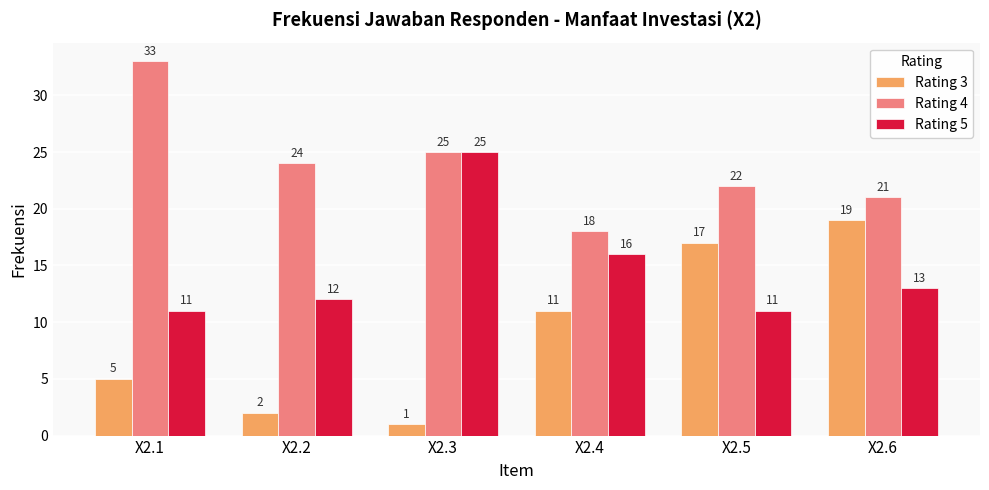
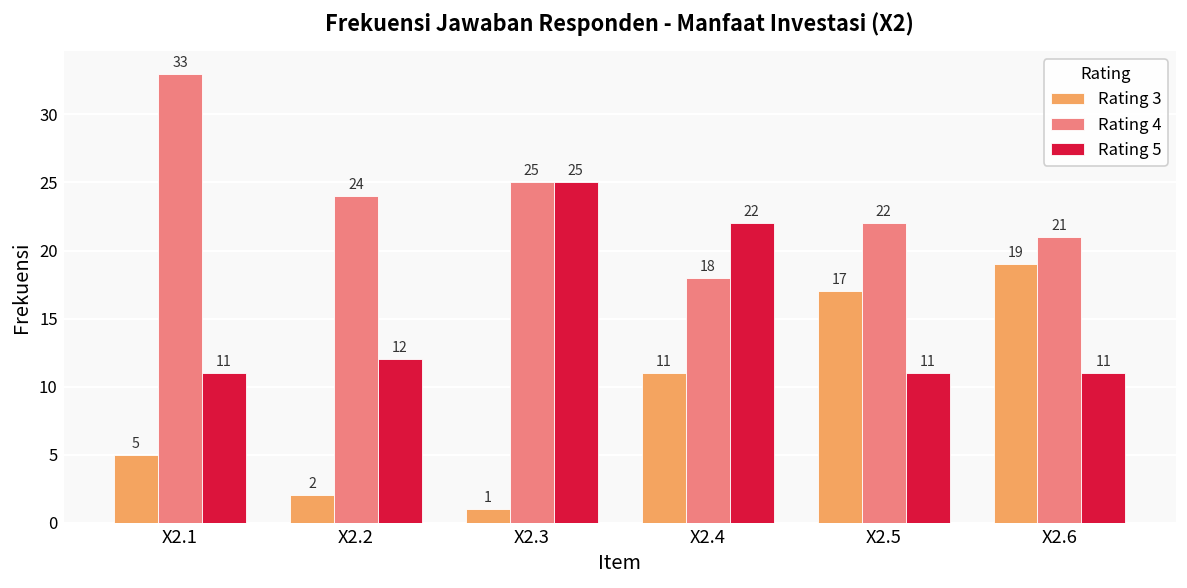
  {
    "Rating 5": {
      "X2.1": 11,
      "X2.2": 12,
      "X2.3": 25,
-     "X2.4": 16,
+     "X2.4": 22,
      "X2.5": 11,
-     "X2.6": 13
+     "X2.6": 11
    }
  }
